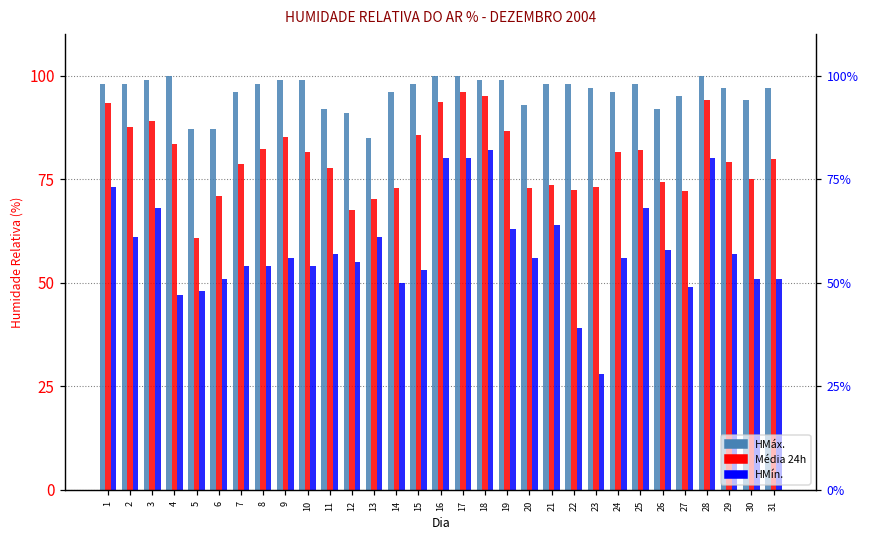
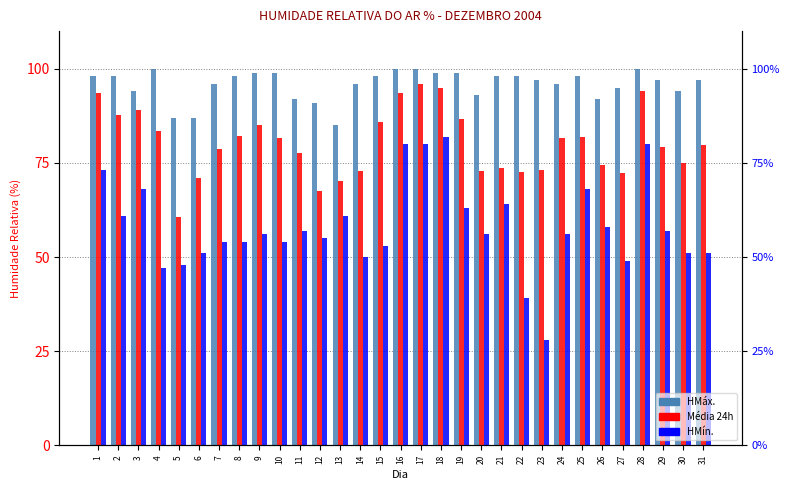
  {
    "HMáx.": {
      "1": 98,
      "2": 98,
-     "3": 99,
+     "3": 94,
      "4": 100,
      "5": 87,
      "6": 87,
      "7": 96,
      "8": 98,
      "9": 99,
      "10": 99,
      "11": 92,
      "12": 91,
      "13": 85,
      "14": 96,
      "15": 98,
      "16": 100,
      "17": 100,
      "18": 99,
      "19": 99,
      "20": 93,
      "21": 98,
      "22": 98,
      "23": 97,
      "24": 96,
      "25": 98,
      "26": 92,
      "27": 95,
      "28": 100,
      "29": 97,
      "30": 94,
      "31": 97
    },
    "Média 24h": {
      "1": 94,
      "2": 88,
      "3": 89,
      "4": 84,
      "5": 61,
      "6": 71,
      "7": 79,
      "8": 82,
      "9": 85,
      "10": 82,
      "11": 78,
      "12": 68,
      "13": 70,
      "14": 73,
      "15": 86,
      "16": 94,
      "17": 96,
      "18": 95,
      "19": 87,
      "20": 73,
      "21": 74,
      "22": 72,
      "23": 73,
      "24": 82,
      "25": 82,
      "26": 74,
      "27": 72,
      "28": 94,
      "29": 79,
      "30": 75,
      "31": 80
    },
    "HMín.": {
      "1": 73,
      "2": 61,
      "3": 68,
      "4": 47,
      "5": 48,
      "6": 51,
      "7": 54,
      "8": 54,
      "9": 56,
      "10": 54,
      "11": 57,
      "12": 55,
      "13": 61,
      "14": 50,
      "15": 53,
      "16": 80,
      "17": 80,
      "18": 82,
      "19": 63,
      "20": 56,
      "21": 64,
      "22": 39,
      "23": 28,
      "24": 56,
      "25": 68,
      "26": 58,
      "27": 49,
      "28": 80,
      "29": 57,
      "30": 51,
      "31": 51
    }
  }
